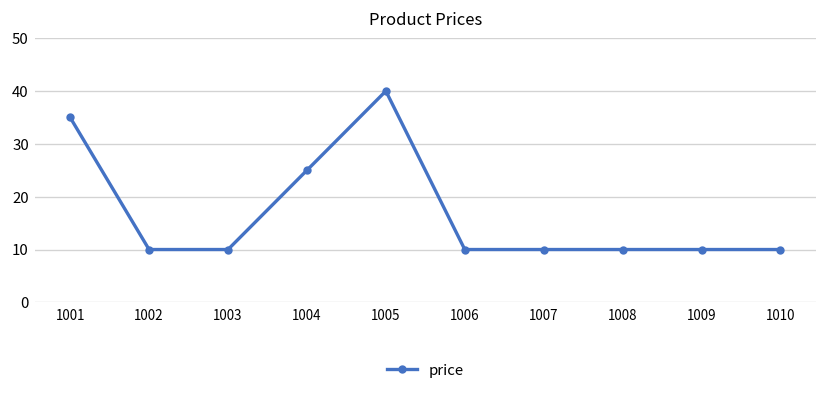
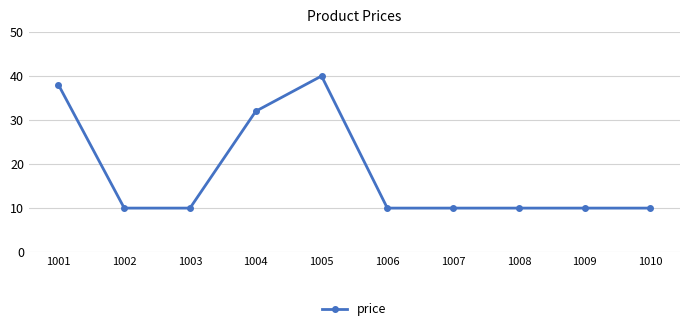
  {
-   "1001": 35,
+   "1001": 38,
    "1002": 10,
    "1003": 10,
-   "1004": 25,
+   "1004": 32,
    "1005": 40,
    "1006": 10,
    "1007": 10,
    "1008": 10,
    "1009": 10,
    "1010": 10
  }
